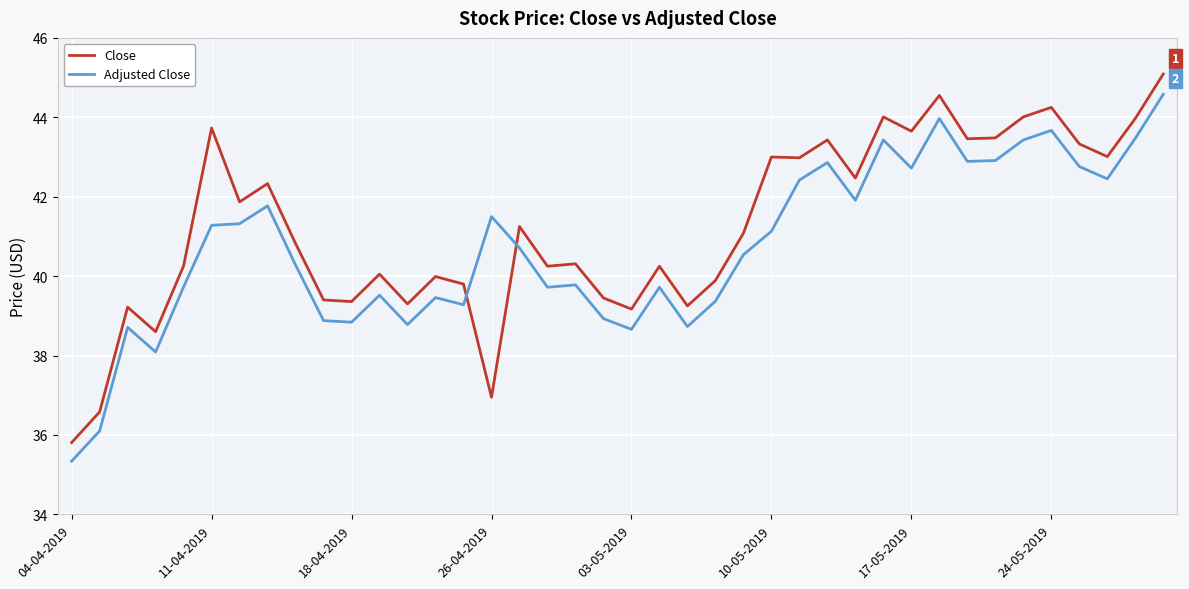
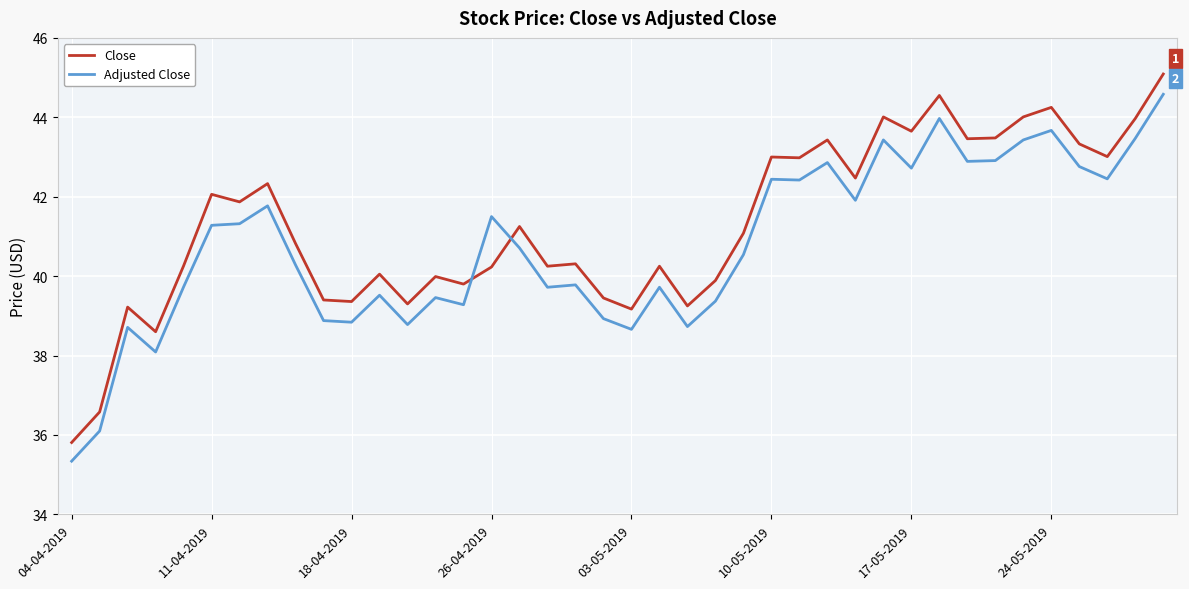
  {
    "Close": {
      "04-04-2019": 35.8,
-     "11-04-2019": 43.7,
+     "11-04-2019": 42.1,
      "18-04-2019": 39.4,
-     "26-04-2019": 37.0,
+     "26-04-2019": 40.2,
      "03-05-2019": 39.2,
      "10-05-2019": 43.0,
      "17-05-2019": 43.7,
      "24-05-2019": 44.3
    },
    "Adjusted Close": {
      "04-04-2019": 35.3,
      "11-04-2019": 41.3,
      "18-04-2019": 38.8,
      "26-04-2019": 41.5,
      "03-05-2019": 38.7,
-     "10-05-2019": 41.1,
+     "10-05-2019": 42.4,
      "17-05-2019": 42.7,
      "24-05-2019": 43.7
    }
  }
